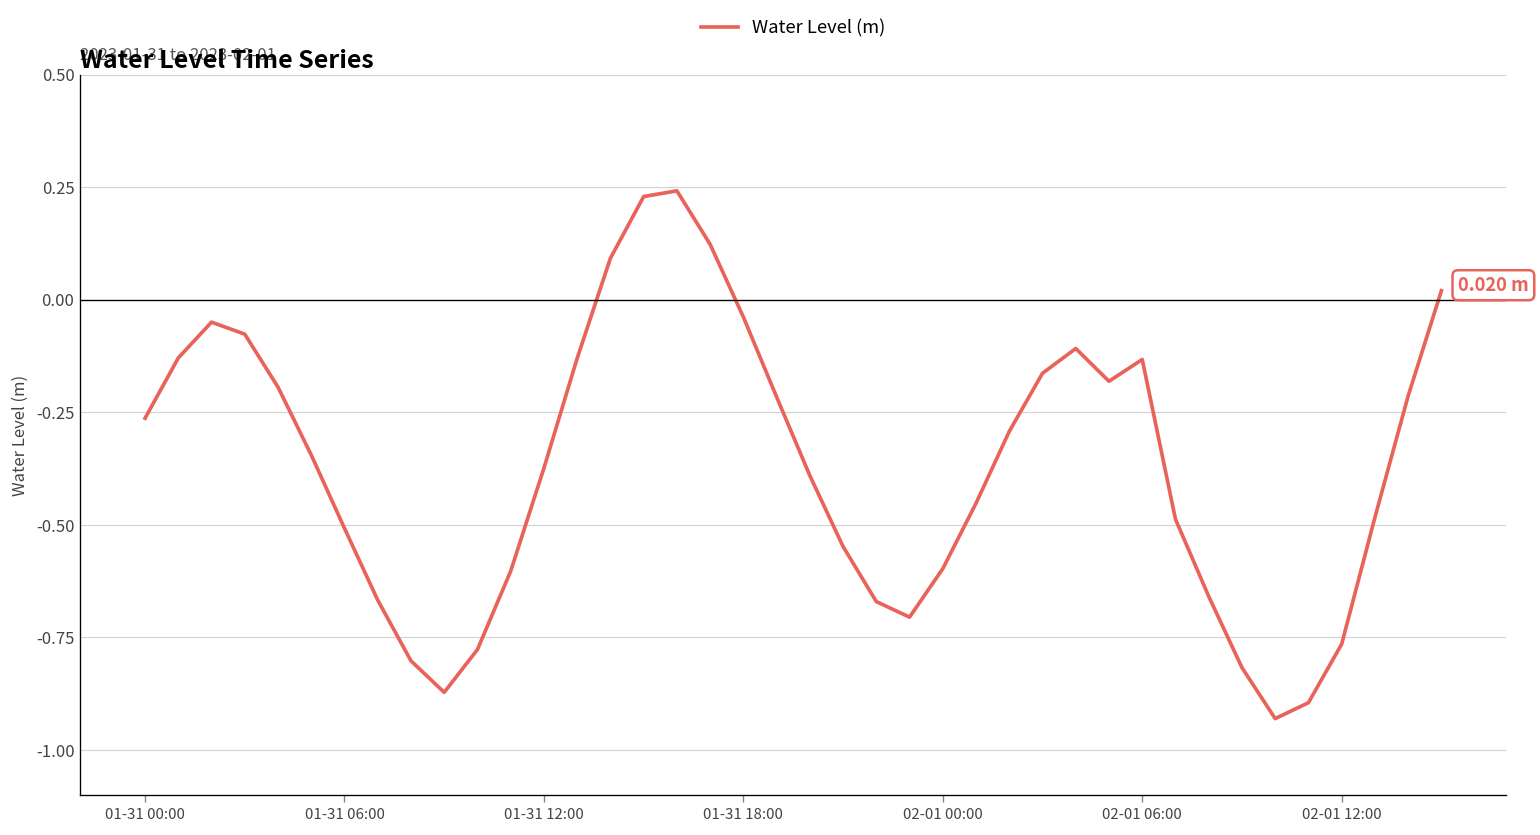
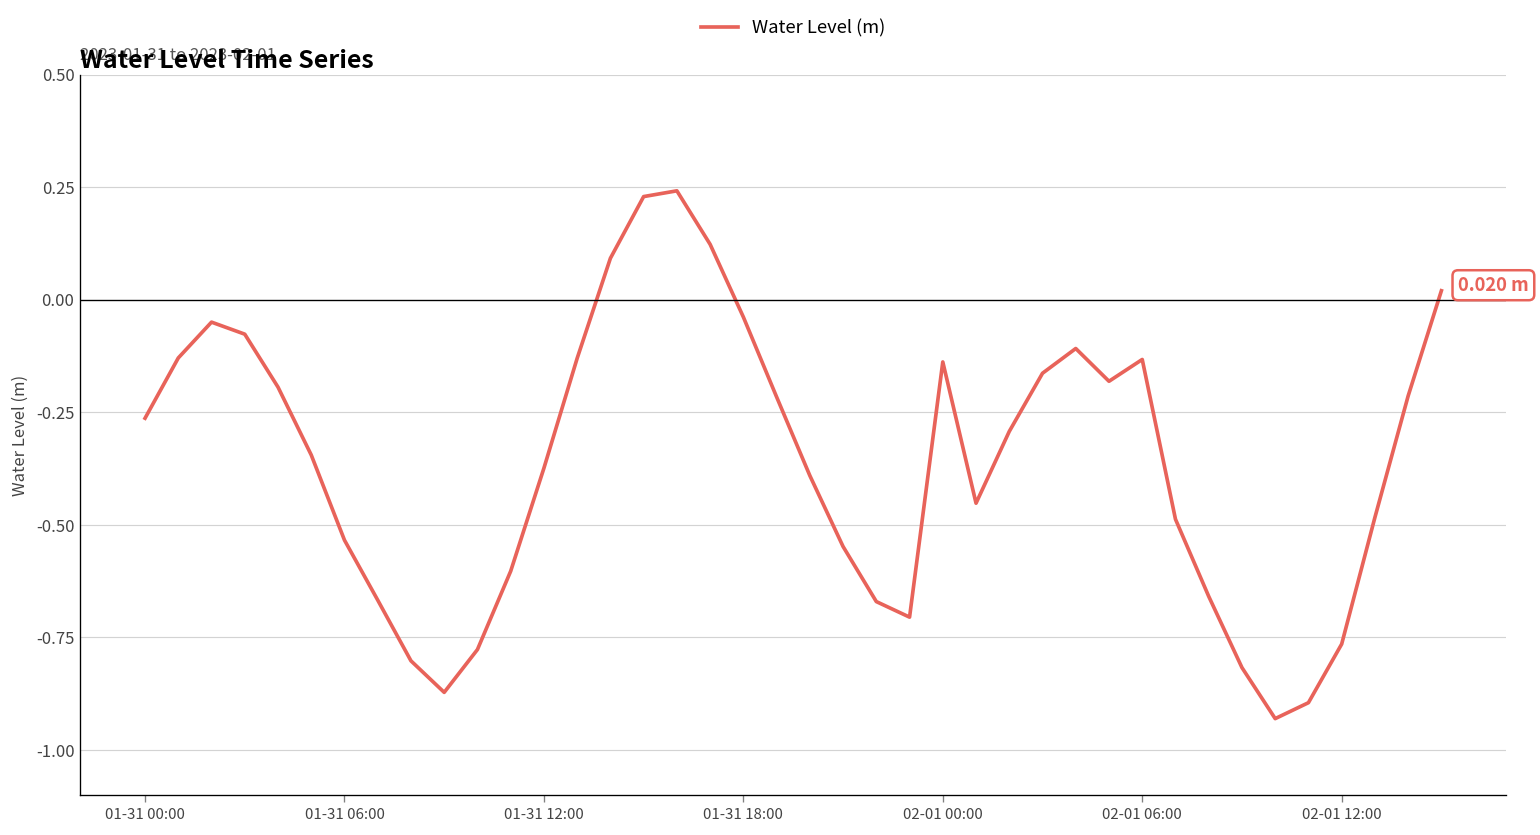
  {
    "01-31 00:00": -0.26,
-   "01-31 06:00": -0.51,
+   "01-31 06:00": -0.53,
    "01-31 12:00": -0.37,
    "01-31 18:00": -0.04,
-   "02-01 00:00": -0.60,
+   "02-01 00:00": -0.14,
    "02-01 06:00": -0.13,
    "02-01 12:00": -0.77
  }
